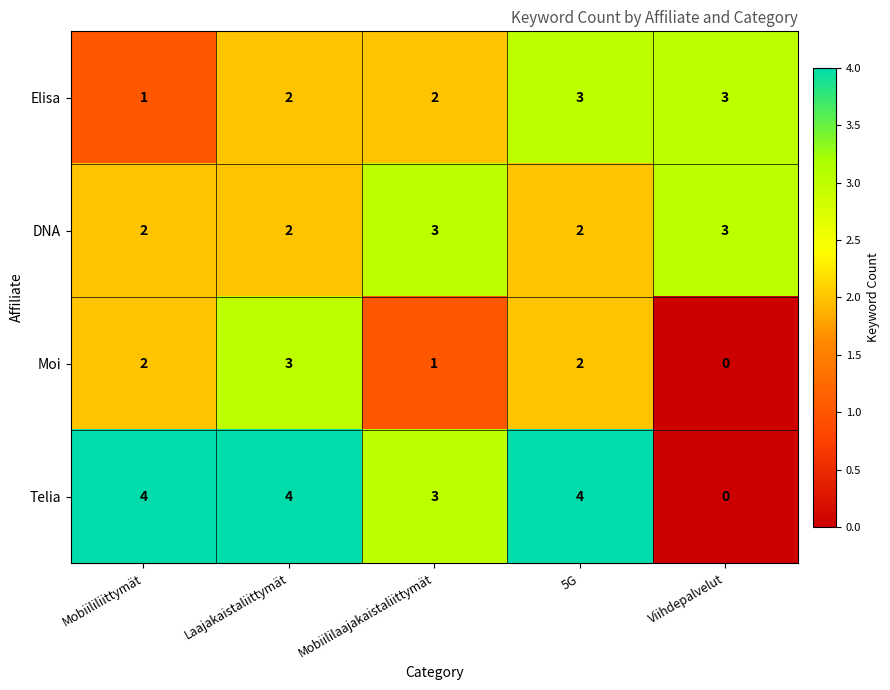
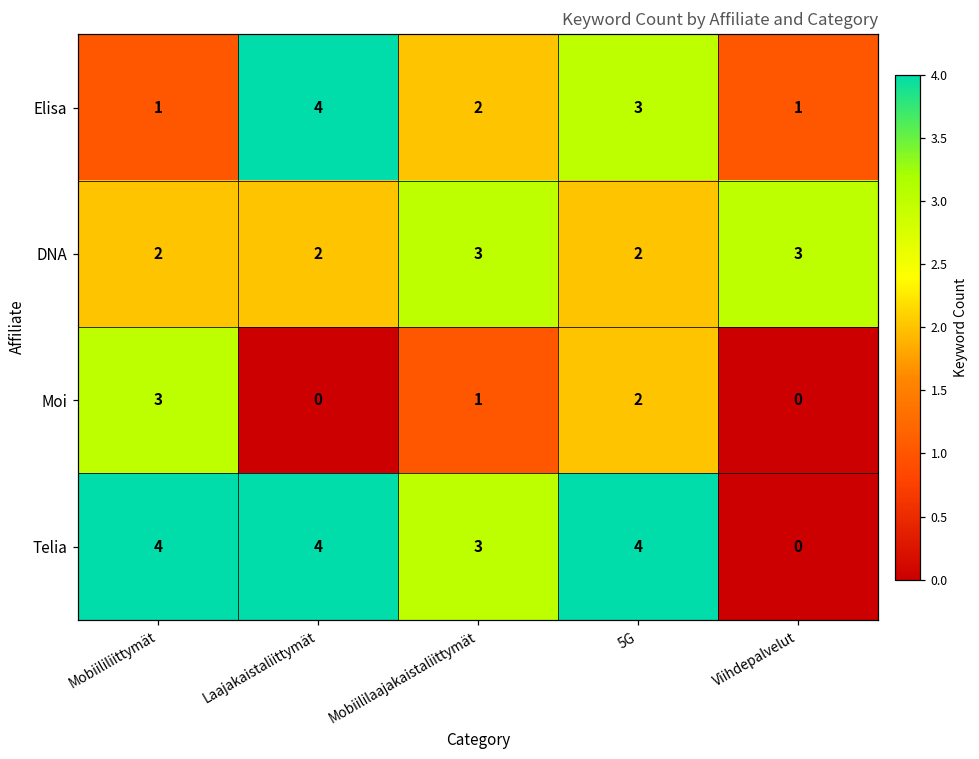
  {
    "Elisa": {
      "Mobiililiittymät": 1,
-     "Laajakaistaliittymät": 2,
+     "Laajakaistaliittymät": 4,
      "Mobiililaajakaistaliittymät": 2,
      "5G": 3,
-     "Viihdepalvelut": 3
+     "Viihdepalvelut": 1
    },
    "DNA": {
      "Mobiililiittymät": 2,
      "Laajakaistaliittymät": 2,
      "Mobiililaajakaistaliittymät": 3,
      "5G": 2,
      "Viihdepalvelut": 3
    },
    "Moi": {
-     "Mobiililiittymät": 2,
-     "Laajakaistaliittymät": 3,
+     "Mobiililiittymät": 3,
+     "Laajakaistaliittymät": 0,
      "Mobiililaajakaistaliittymät": 1,
      "5G": 2,
      "Viihdepalvelut": 0
    },
    "Telia": {
      "Mobiililiittymät": 4,
      "Laajakaistaliittymät": 4,
      "Mobiililaajakaistaliittymät": 3,
      "5G": 4,
      "Viihdepalvelut": 0
    }
  }
